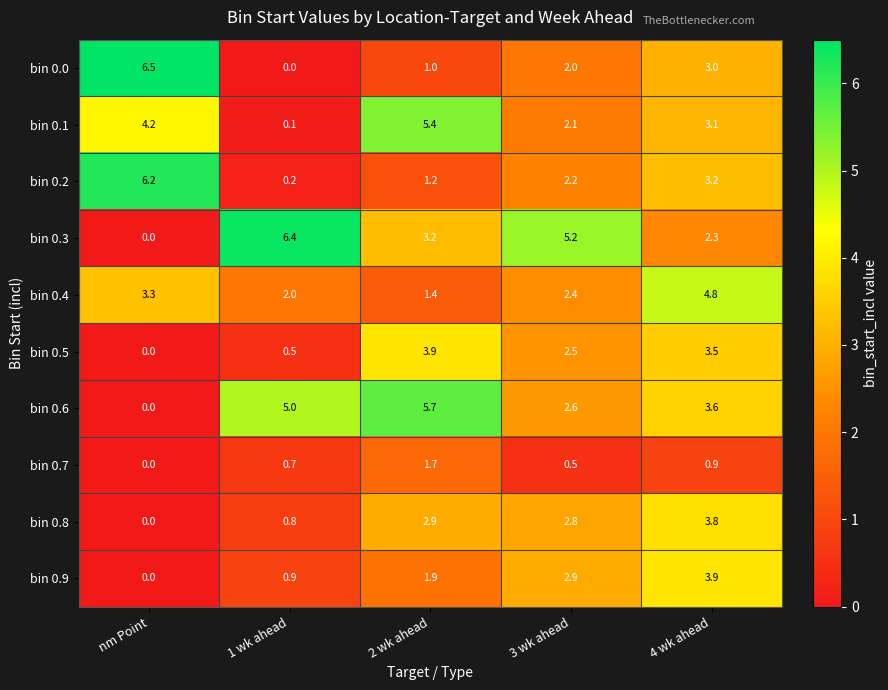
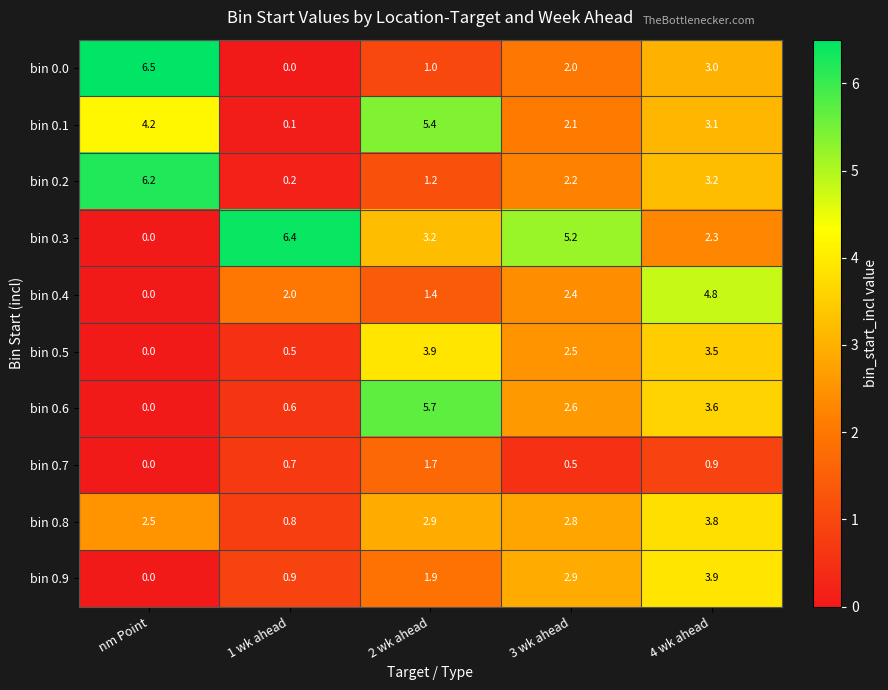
  {
    "bin 0.0": {
      "nm Point": 6.5,
      "1 wk ahead": 0.0,
      "2 wk ahead": 1.0,
      "3 wk ahead": 2.0,
      "4 wk ahead": 3.0
    },
    "bin 0.1": {
      "nm Point": 4.2,
      "1 wk ahead": 0.1,
      "2 wk ahead": 5.4,
      "3 wk ahead": 2.1,
      "4 wk ahead": 3.1
    },
    "bin 0.2": {
      "nm Point": 6.2,
      "1 wk ahead": 0.2,
      "2 wk ahead": 1.2,
      "3 wk ahead": 2.2,
      "4 wk ahead": 3.2
    },
    "bin 0.3": {
      "nm Point": 0.0,
      "1 wk ahead": 6.4,
      "2 wk ahead": 3.2,
      "3 wk ahead": 5.2,
      "4 wk ahead": 2.3
    },
    "bin 0.4": {
-     "nm Point": 3.3,
+     "nm Point": 0.0,
      "1 wk ahead": 2.0,
      "2 wk ahead": 1.4,
      "3 wk ahead": 2.4,
      "4 wk ahead": 4.8
    },
    "bin 0.5": {
      "nm Point": 0.0,
      "1 wk ahead": 0.5,
      "2 wk ahead": 3.9,
      "3 wk ahead": 2.5,
      "4 wk ahead": 3.5
    },
    "bin 0.6": {
      "nm Point": 0.0,
-     "1 wk ahead": 5.0,
+     "1 wk ahead": 0.6,
      "2 wk ahead": 5.7,
      "3 wk ahead": 2.6,
      "4 wk ahead": 3.6
    },
    "bin 0.7": {
      "nm Point": 0.0,
      "1 wk ahead": 0.7,
      "2 wk ahead": 1.7,
      "3 wk ahead": 0.5,
      "4 wk ahead": 0.9
    },
    "bin 0.8": {
-     "nm Point": 0.0,
+     "nm Point": 2.5,
      "1 wk ahead": 0.8,
      "2 wk ahead": 2.9,
      "3 wk ahead": 2.8,
      "4 wk ahead": 3.8
    },
    "bin 0.9": {
      "nm Point": 0.0,
      "1 wk ahead": 0.9,
      "2 wk ahead": 1.9,
      "3 wk ahead": 2.9,
      "4 wk ahead": 3.9
    }
  }
